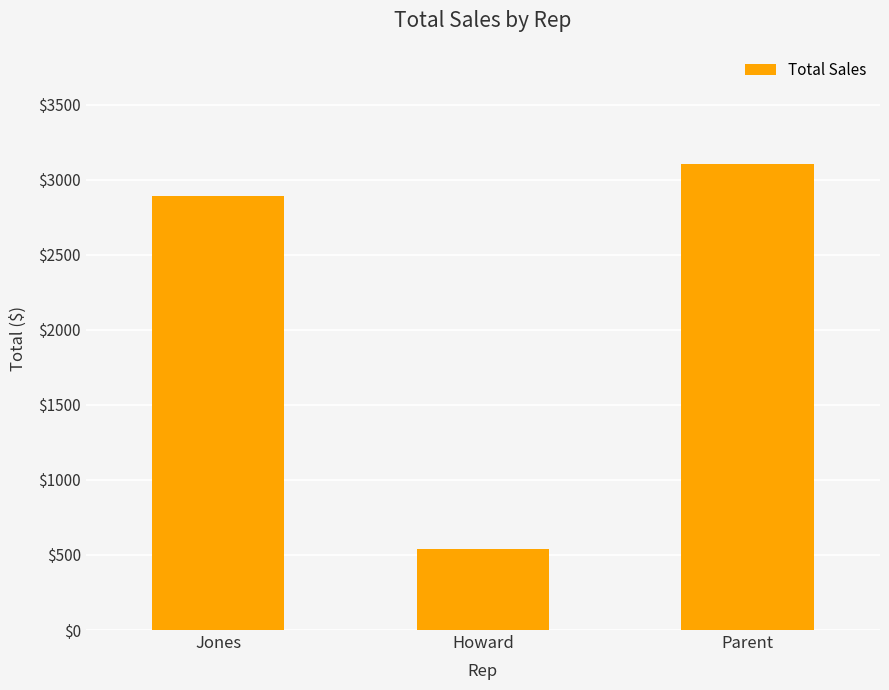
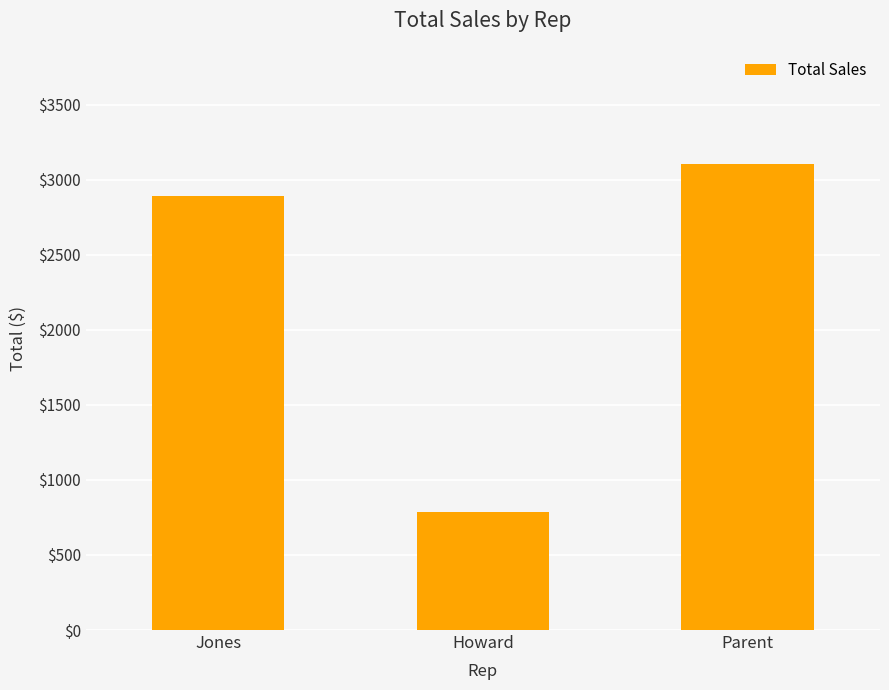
  {
    "Jones": "$2890",
-   "Howard": "$540",
+   "Howard": "$780",
    "Parent": "$3100"
  }
